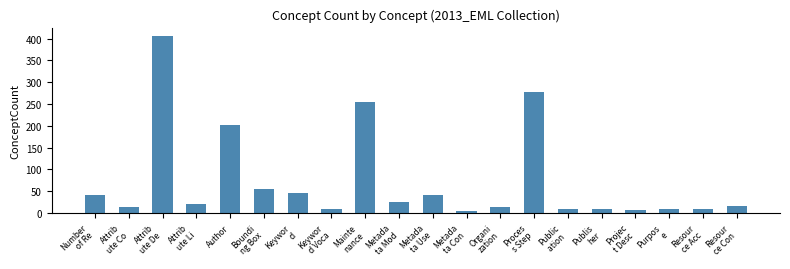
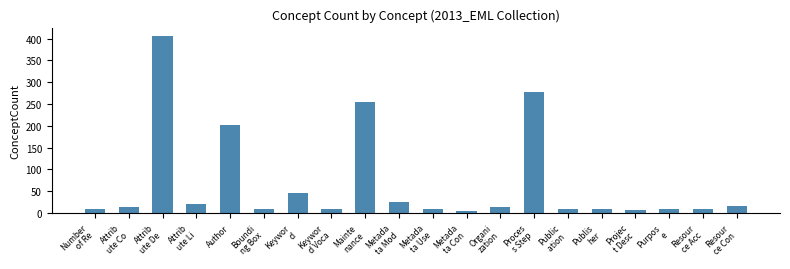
  {
-   "Number of Re": 40,
+   "Number of Re": 10,
    "Attrib ute Co": 10,
    "Attrib ute De": 410,
    "Attrib ute Li": 20,
    "Author": 200,
-   "Boundi ng Box": 60,
+   "Boundi ng Box": 10,
    "Keywor d": 50,
    "Keywor d Voca": 10,
    "Mainte nance": 250,
    "Metada ta Mod": 30,
-   "Metada ta Use": 40,
+   "Metada ta Use": 10,
    "Organi zation": 10,
    "Proces s Step": 280,
    "Public ation": 10,
    "Publis her": 10,
    "Projec t Desc": 10,
    "Purpos e": 10,
    "Resour ce Acc": 10,
    "Resour ce Con": 20
  }
